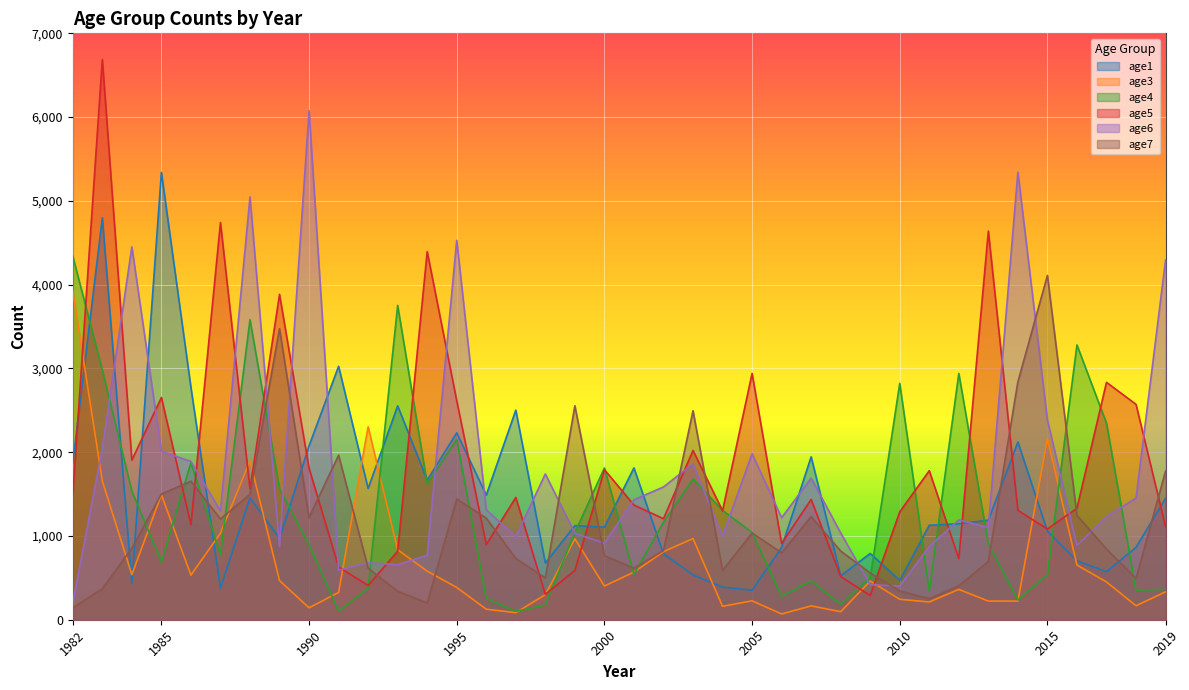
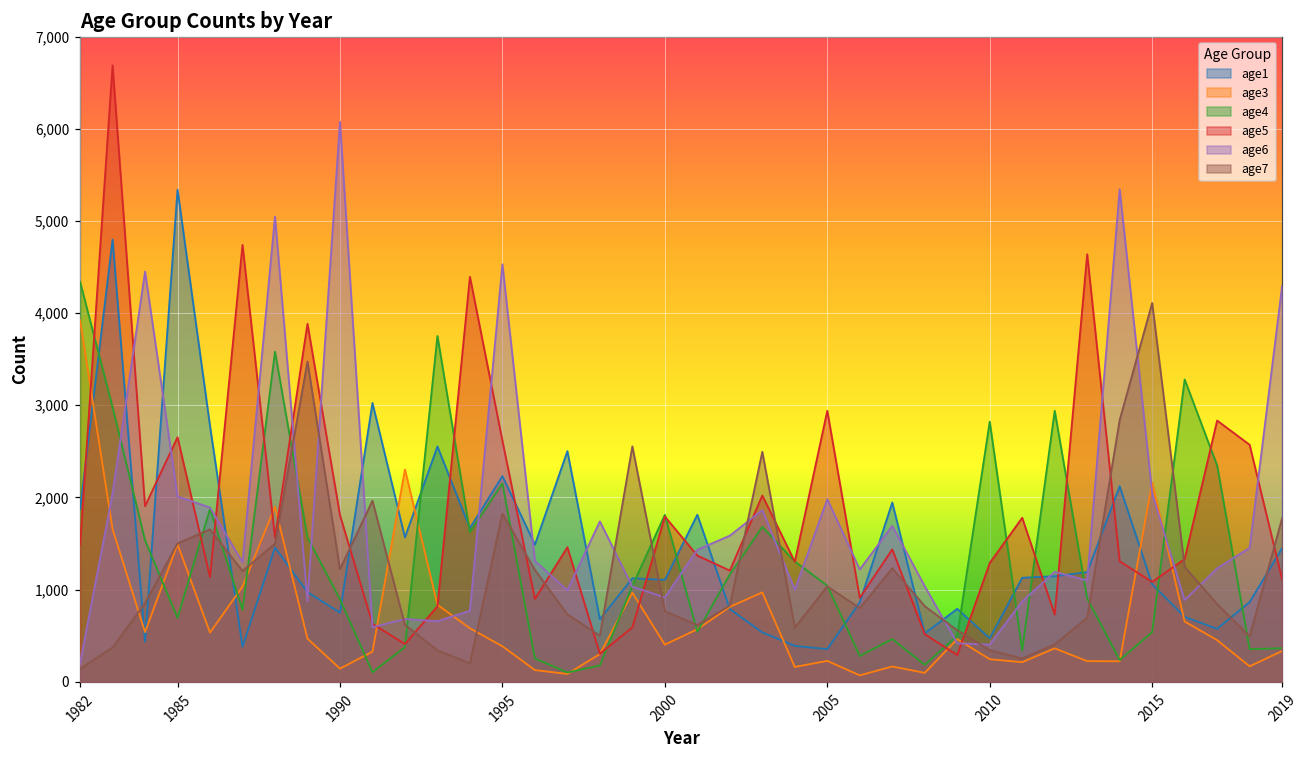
  {
    "age1": {
      "1982": "1,900",
      "1985": "5,300",
-     "1990": "2,100",
+     "1990": "700",
      "1995": "2,200",
      "2000": "1,100",
      "2005": "400",
      "2010": "500",
      "2019": "1,400"
    },
    "age3": {
      "1982": "3,900",
      "1990": "100",
      "1995": "400",
      "2000": "400",
      "2005": "200",
      "2010": "200",
      "2015": "2,200"
    },
    "age4": {
      "1982": "4,300",
      "1985": "700",
      "1990": "900",
      "1995": "2,200",
      "2010": "2,800",
      "2015": "500"
    },
    "age5": {
      "1982": "1,500",
      "1985": "2,700",
      "1990": "1,800",
      "1995": "2,600",
      "2005": "2,900",
      "2010": "1,300",
      "2019": "1,100"
    },
    "age6": {
      "1982": "200",
      "1985": "2,000",
      "1990": "6,100",
      "1995": "4,500",
      "2000": "900",
      "2005": "2,000",
      "2010": "400",
-     "2015": "2,400",
+     "2015": "2,000",
      "2019": "4,300"
    },
    "age7": {
      "1982": "100",
      "1990": "1,200",
-     "1995": "1,400",
+     "1995": "1,800",
      "2000": "800",
      "2010": "300",
      "2015": "4,100",
      "2019": "1,800"
    }
  }
